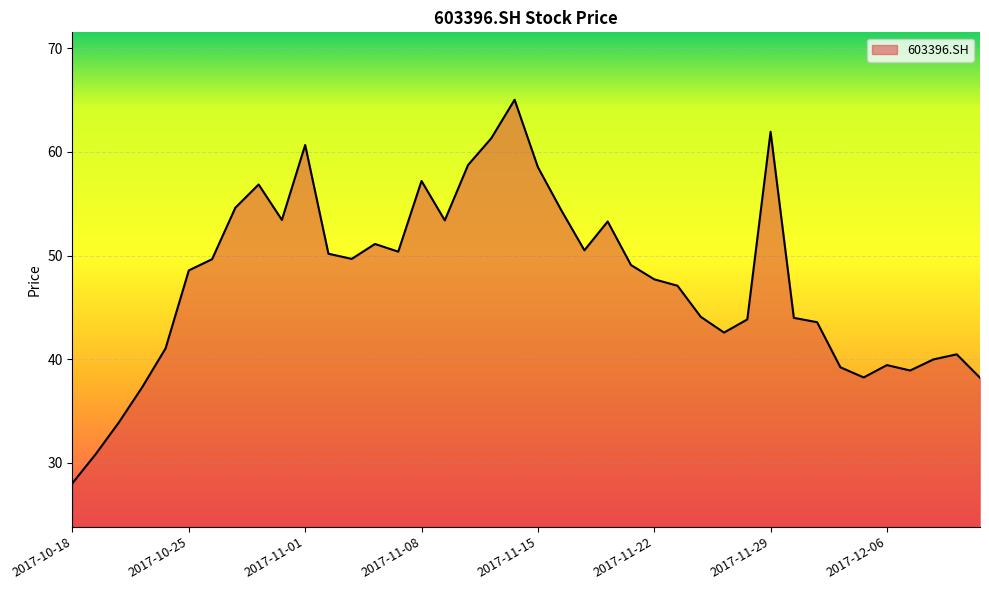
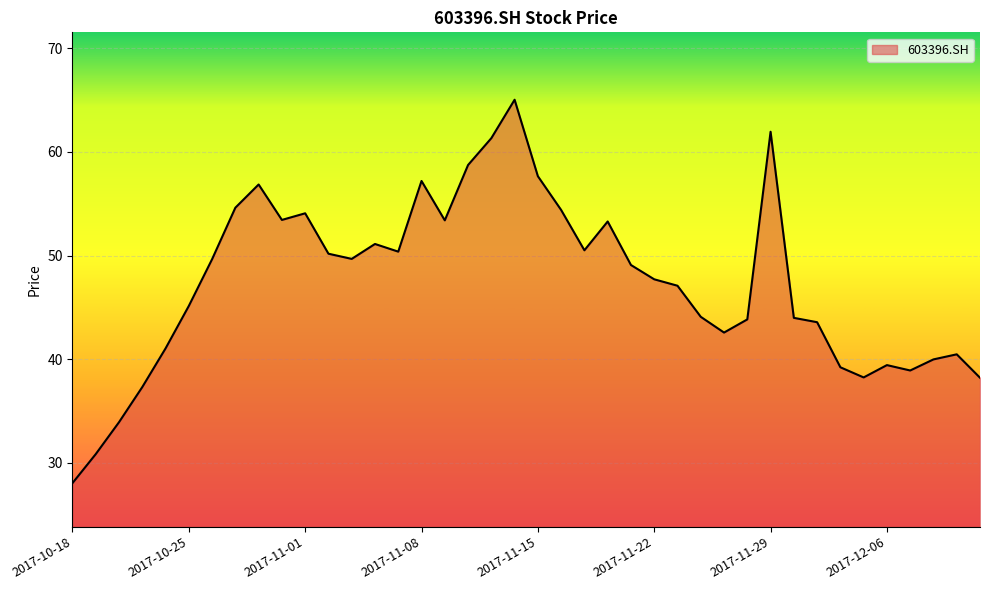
  {
    "2017-10-18": 28.0,
-   "2017-10-25": 48.6,
-   "2017-11-01": 60.7,
+   "2017-10-25": 45.1,
+   "2017-11-01": 54.1,
    "2017-11-08": 57.2,
-   "2017-11-15": 58.5,
+   "2017-11-15": 57.7,
    "2017-11-22": 47.7,
    "2017-11-29": 62.0,
    "2017-12-06": 39.4
  }
